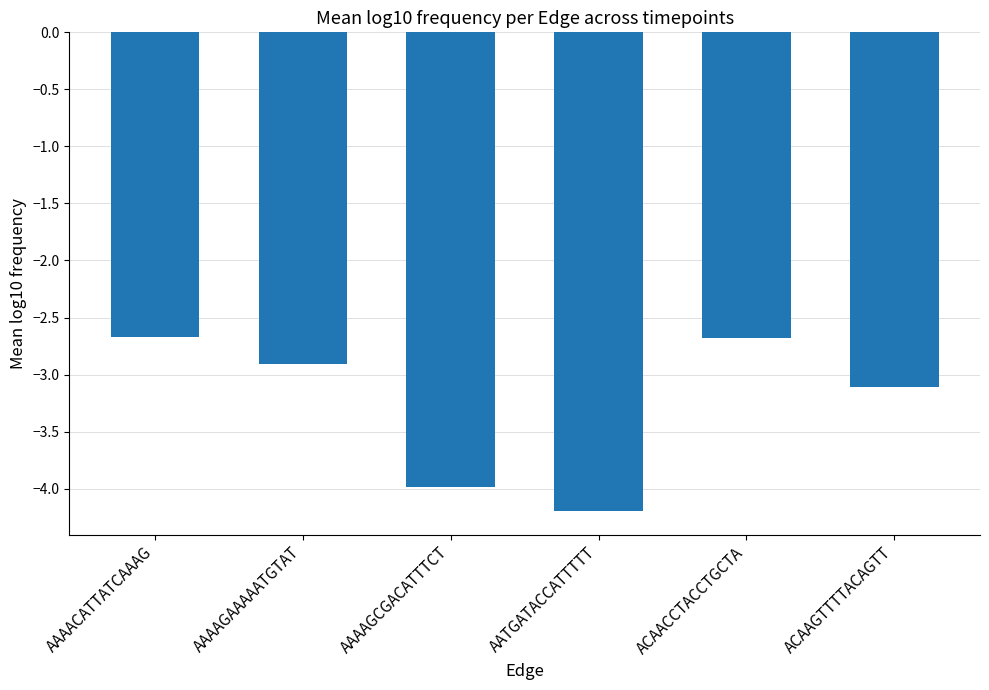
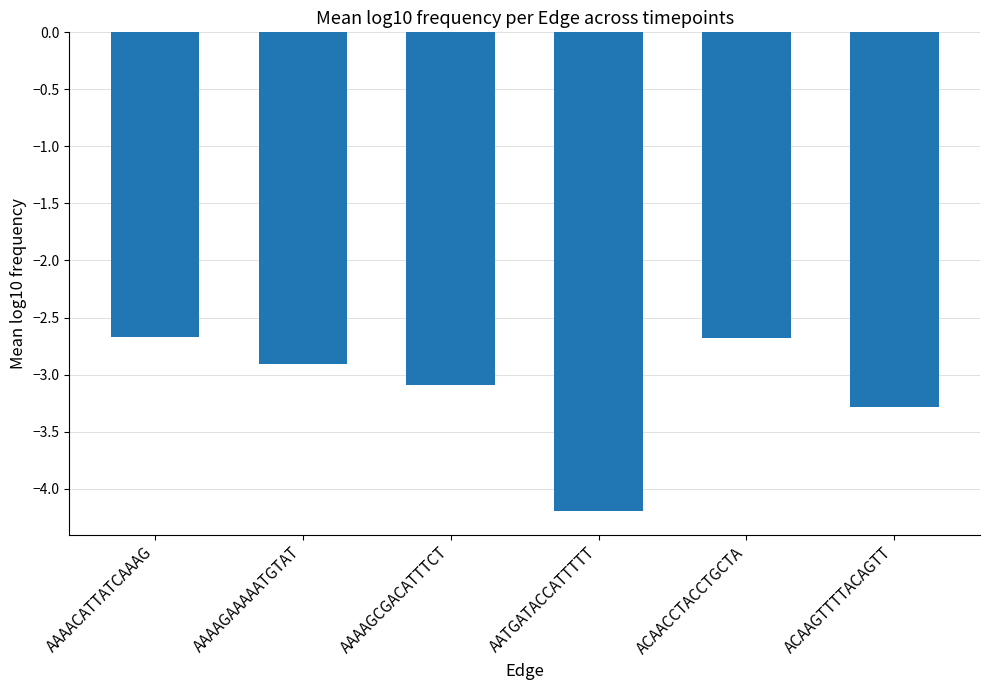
  {
    "AAAACATTATCAAAG": -2.67,
    "AAAAGAAAAATGTAT": -2.90,
-   "AAAAGCGACATTTCT": -3.99,
+   "AAAAGCGACATTTCT": -3.09,
    "AATGATACCATTTTT": -4.19,
    "ACAACCTACCTGCTA": -2.68,
-   "ACAAGTTTTACAGTT": -3.11
+   "ACAAGTTTTACAGTT": -3.28
  }
